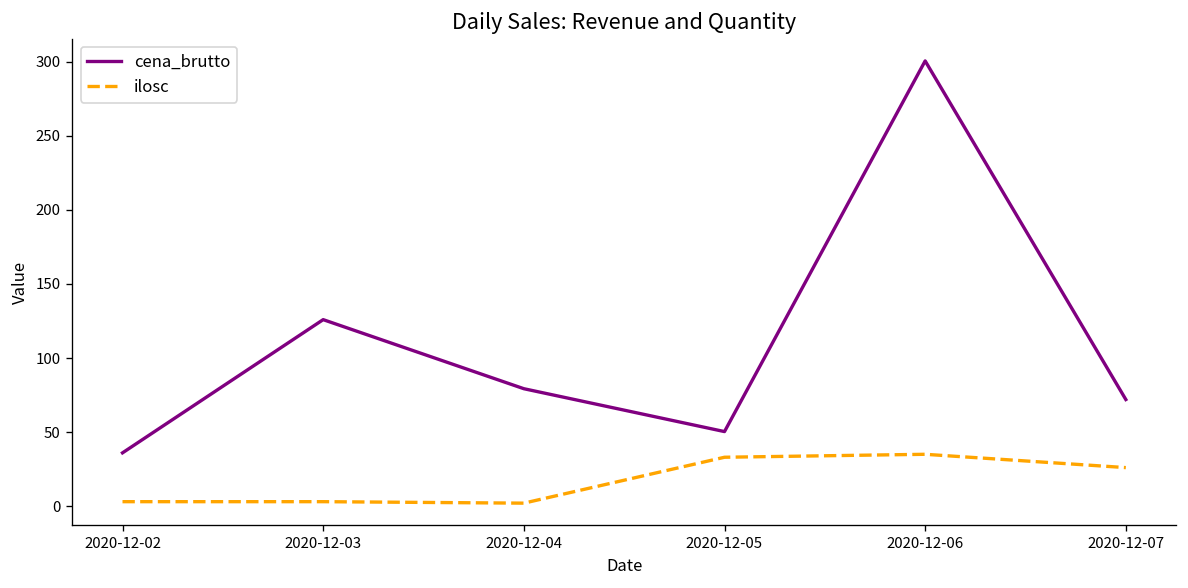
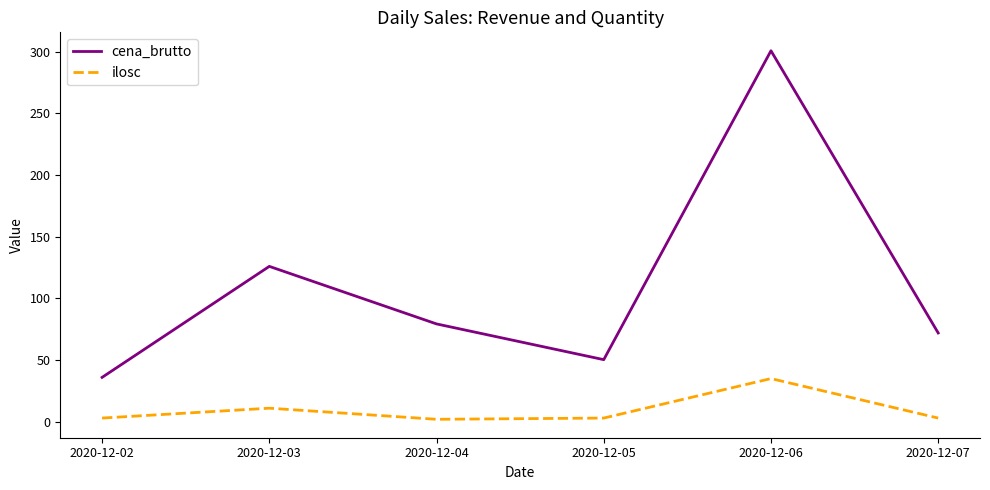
  {
    "cena_brutto": {
      "2020-12-02": 36,
      "2020-12-03": 126,
      "2020-12-04": 79,
      "2020-12-05": 50,
      "2020-12-06": 301,
      "2020-12-07": 72
    },
    "ilosc": {
      "2020-12-02": 3,
-     "2020-12-03": 3,
+     "2020-12-03": 11,
      "2020-12-04": 2,
-     "2020-12-05": 33,
+     "2020-12-05": 3,
      "2020-12-06": 35,
-     "2020-12-07": 26
+     "2020-12-07": 3
    }
  }
